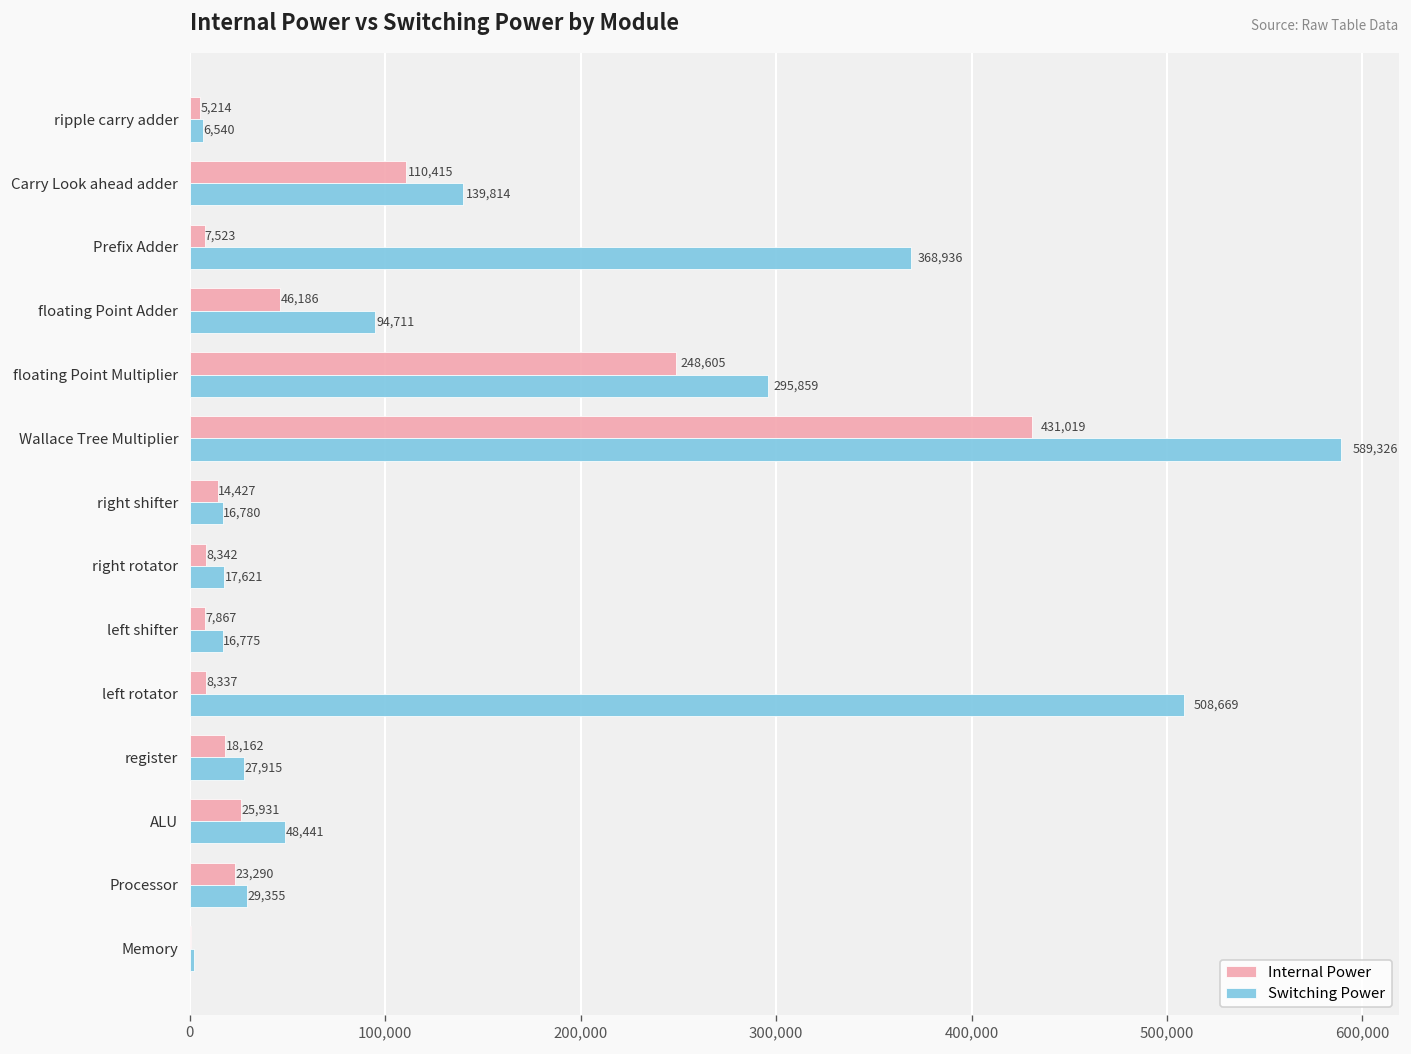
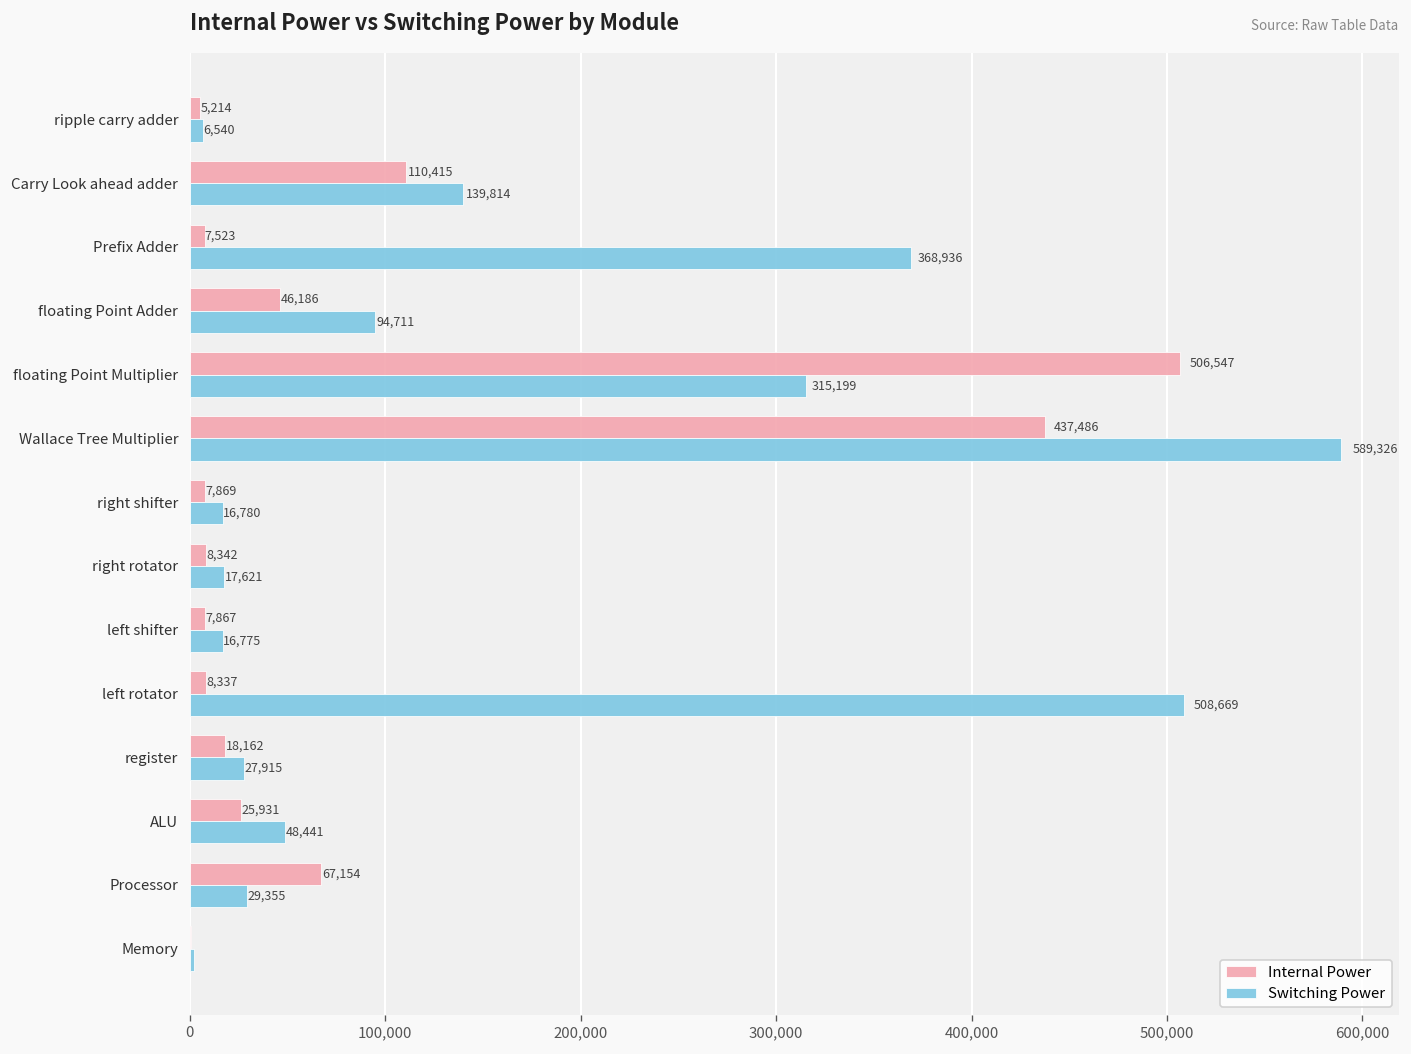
  {
    "Internal Power": {
      "ripple carry adder": "5,214",
      "Carry Look ahead adder": "110,415",
      "Prefix Adder": "7,523",
      "floating Point Adder": "46,186",
-     "floating Point Multiplier": "248,605",
-     "Wallace Tree Multiplier": "431,019",
-     "right shifter": "14,427",
+     "floating Point Multiplier": "506,547",
+     "Wallace Tree Multiplier": "437,486",
+     "right shifter": "7,869",
      "right rotator": "8,342",
      "left shifter": "7,867",
      "left rotator": "8,337",
      "register": "18,162",
      "ALU": "25,931",
-     "Processor": "23,290"
+     "Processor": "67,154"
    },
    "Switching Power": {
      "ripple carry adder": "6,540",
      "Carry Look ahead adder": "139,814",
      "Prefix Adder": "368,936",
      "floating Point Adder": "94,711",
-     "floating Point Multiplier": "295,859",
+     "floating Point Multiplier": "315,199",
      "Wallace Tree Multiplier": "589,326",
      "right shifter": "16,780",
      "right rotator": "17,621",
      "left shifter": "16,775",
      "left rotator": "508,669",
      "register": "27,915",
      "ALU": "48,441",
      "Processor": "29,355"
    }
  }
